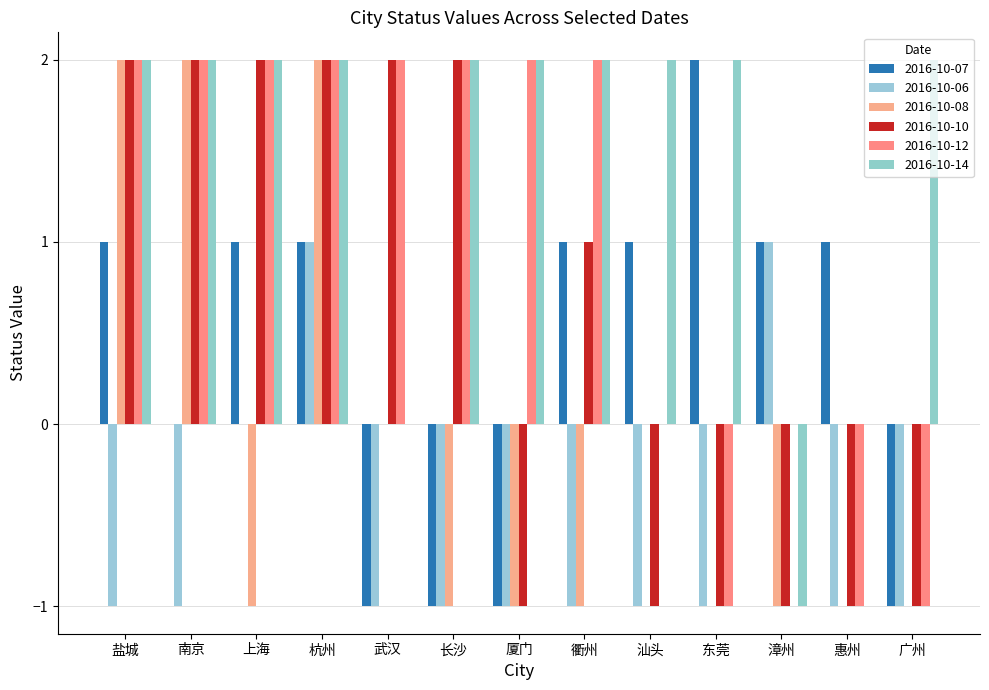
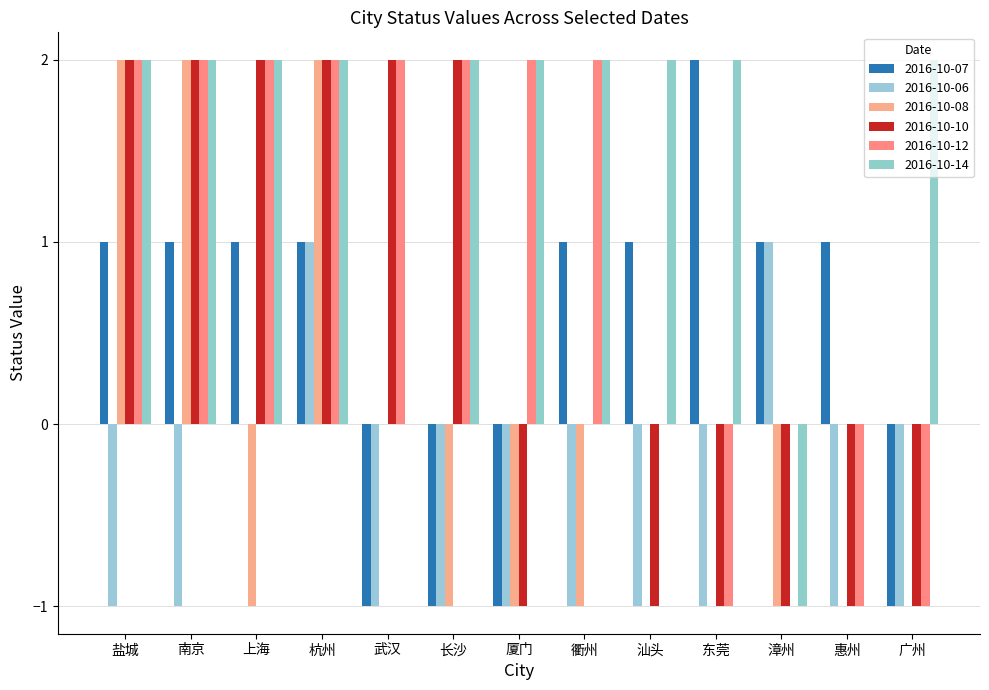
  {
    "2016-10-07": {
      "盐城": 1,
-     "南京": 0,
+     "南京": 1,
      "上海": 1,
      "杭州": 1,
      "武汉": -1,
      "长沙": -1,
      "厦门": -1,
      "衢州": 1,
      "汕头": 1,
      "东莞": 2,
      "漳州": 1,
      "惠州": 1,
      "广州": -1
    },
    "2016-10-10": {
      "盐城": 2,
      "南京": 2,
      "上海": 2,
      "杭州": 2,
      "武汉": 2,
      "长沙": 2,
      "厦门": -1,
-     "衢州": 1,
+     "衢州": 0,
      "汕头": -1,
      "东莞": -1,
      "漳州": -1,
      "惠州": -1,
      "广州": -1
    }
  }
